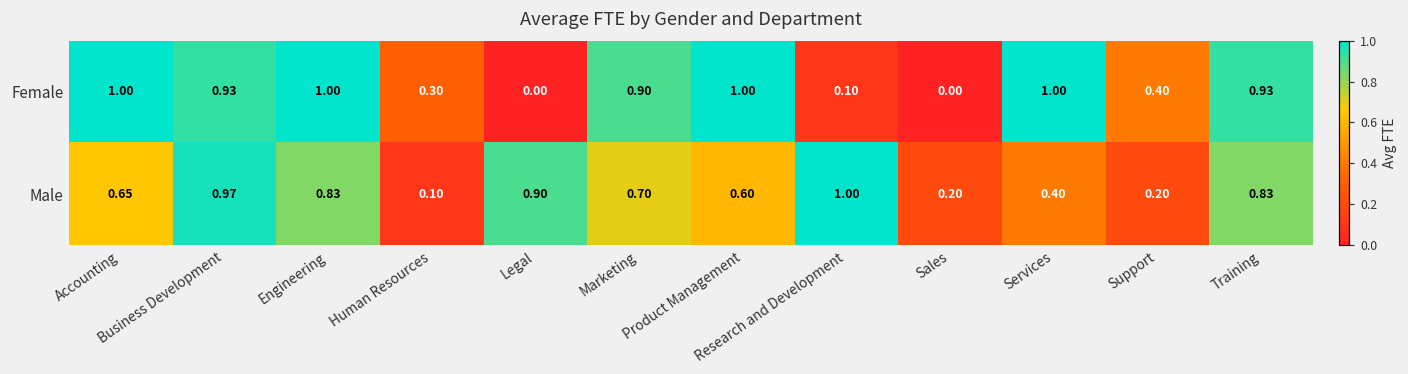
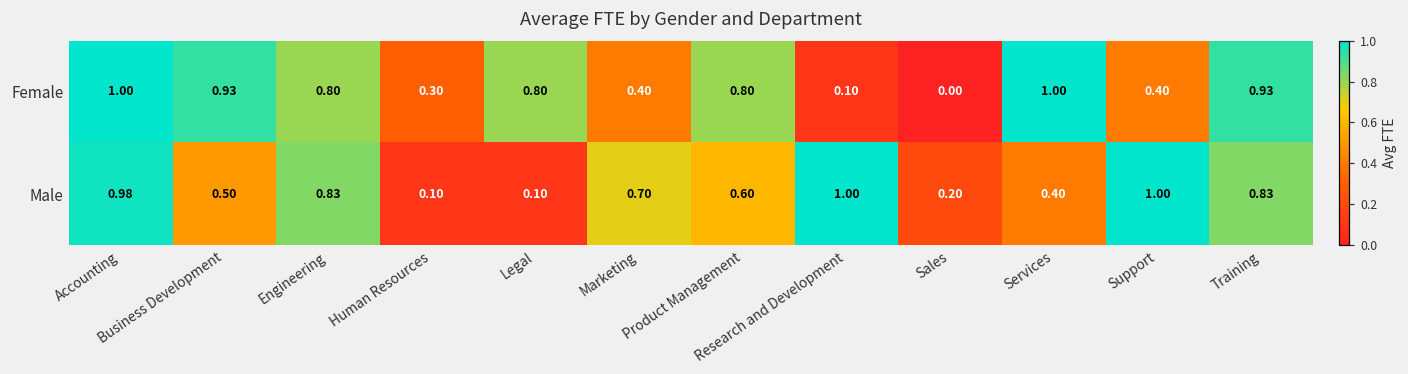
  {
    "Female": {
      "Accounting": 1.00,
      "Business Development": 0.93,
-     "Engineering": 1.00,
+     "Engineering": 0.80,
      "Human Resources": 0.30,
-     "Legal": 0.00,
-     "Marketing": 0.90,
-     "Product Management": 1.00,
+     "Legal": 0.80,
+     "Marketing": 0.40,
+     "Product Management": 0.80,
      "Research and Development": 0.10,
      "Sales": 0.00,
      "Services": 1.00,
      "Support": 0.40,
      "Training": 0.93
    },
    "Male": {
-     "Accounting": 0.65,
-     "Business Development": 0.97,
+     "Accounting": 0.98,
+     "Business Development": 0.50,
      "Engineering": 0.83,
      "Human Resources": 0.10,
-     "Legal": 0.90,
+     "Legal": 0.10,
      "Marketing": 0.70,
      "Product Management": 0.60,
      "Research and Development": 1.00,
      "Sales": 0.20,
      "Services": 0.40,
-     "Support": 0.20,
+     "Support": 1.00,
      "Training": 0.83
    }
  }
